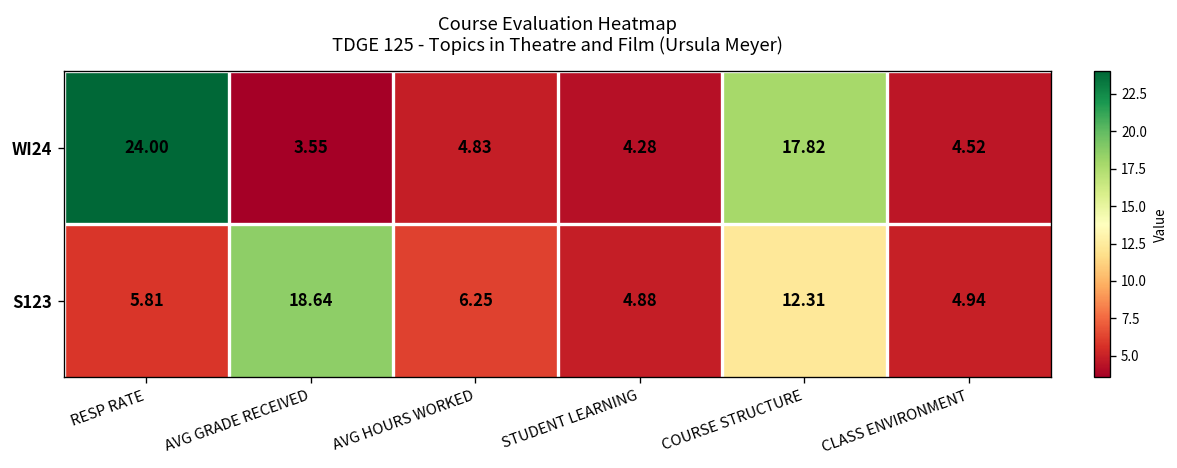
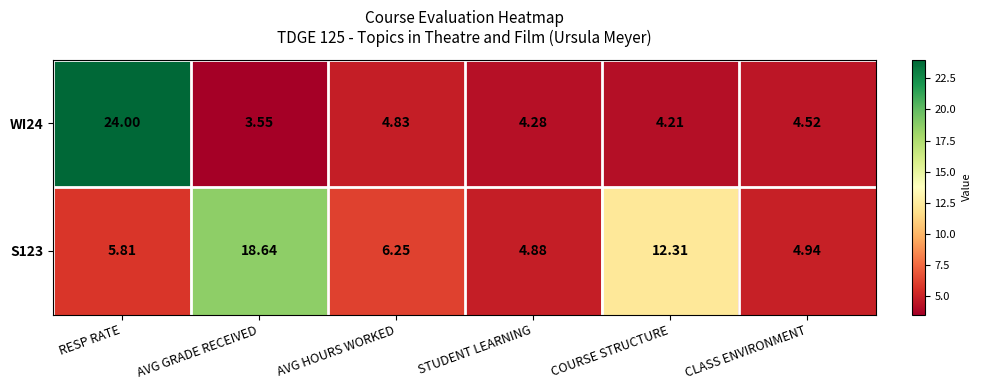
  {
    "WI24": {
      "RESP RATE": 24.00,
      "AVG GRADE RECEIVED": 3.55,
      "AVG HOURS WORKED": 4.83,
      "STUDENT LEARNING": 4.28,
-     "COURSE STRUCTURE": 17.82,
+     "COURSE STRUCTURE": 4.21,
      "CLASS ENVIRONMENT": 4.52
    },
    "S123": {
      "RESP RATE": 5.81,
      "AVG GRADE RECEIVED": 18.64,
      "AVG HOURS WORKED": 6.25,
      "STUDENT LEARNING": 4.88,
      "COURSE STRUCTURE": 12.31,
      "CLASS ENVIRONMENT": 4.94
    }
  }
